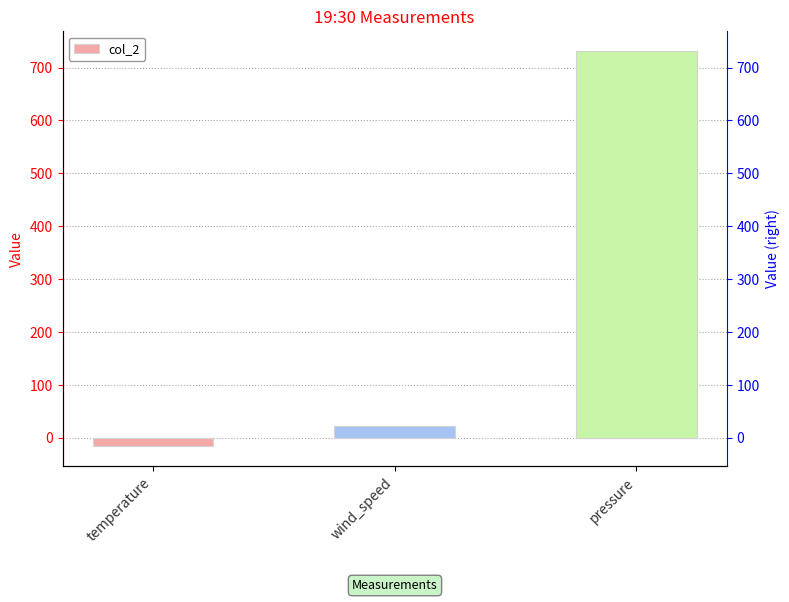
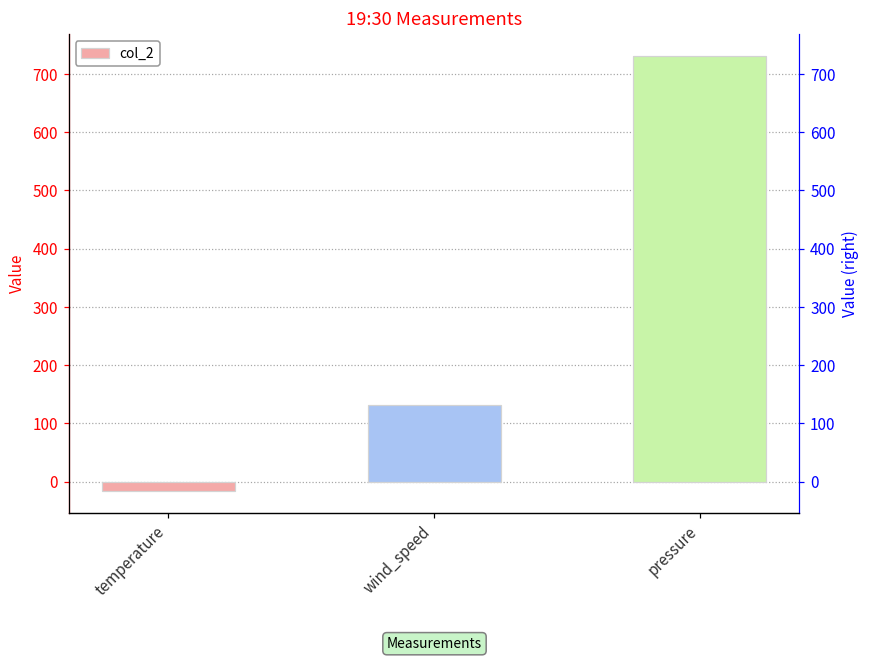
  {
    "temperature": -20,
-   "wind_speed": 20,
+   "wind_speed": 130,
    "pressure": 730
  }
